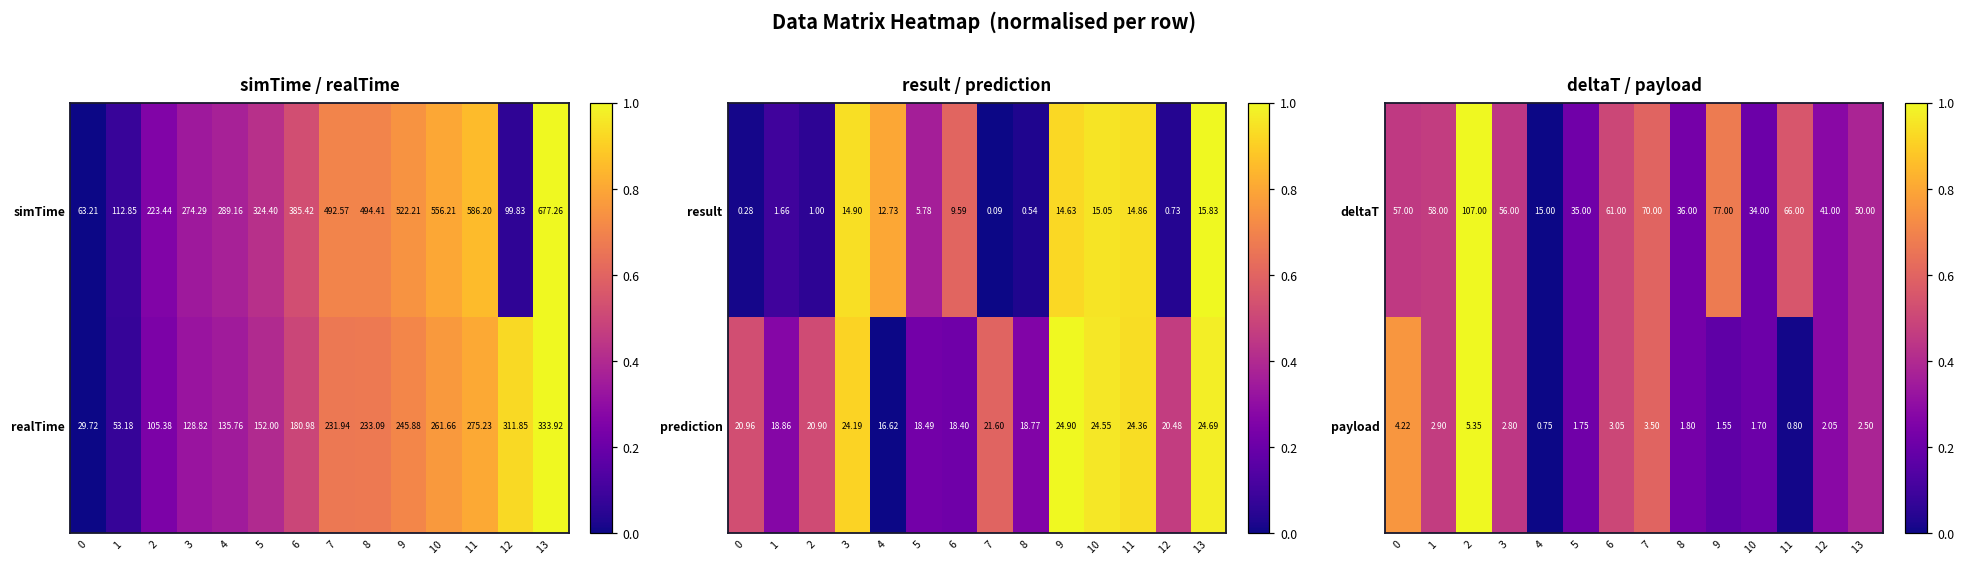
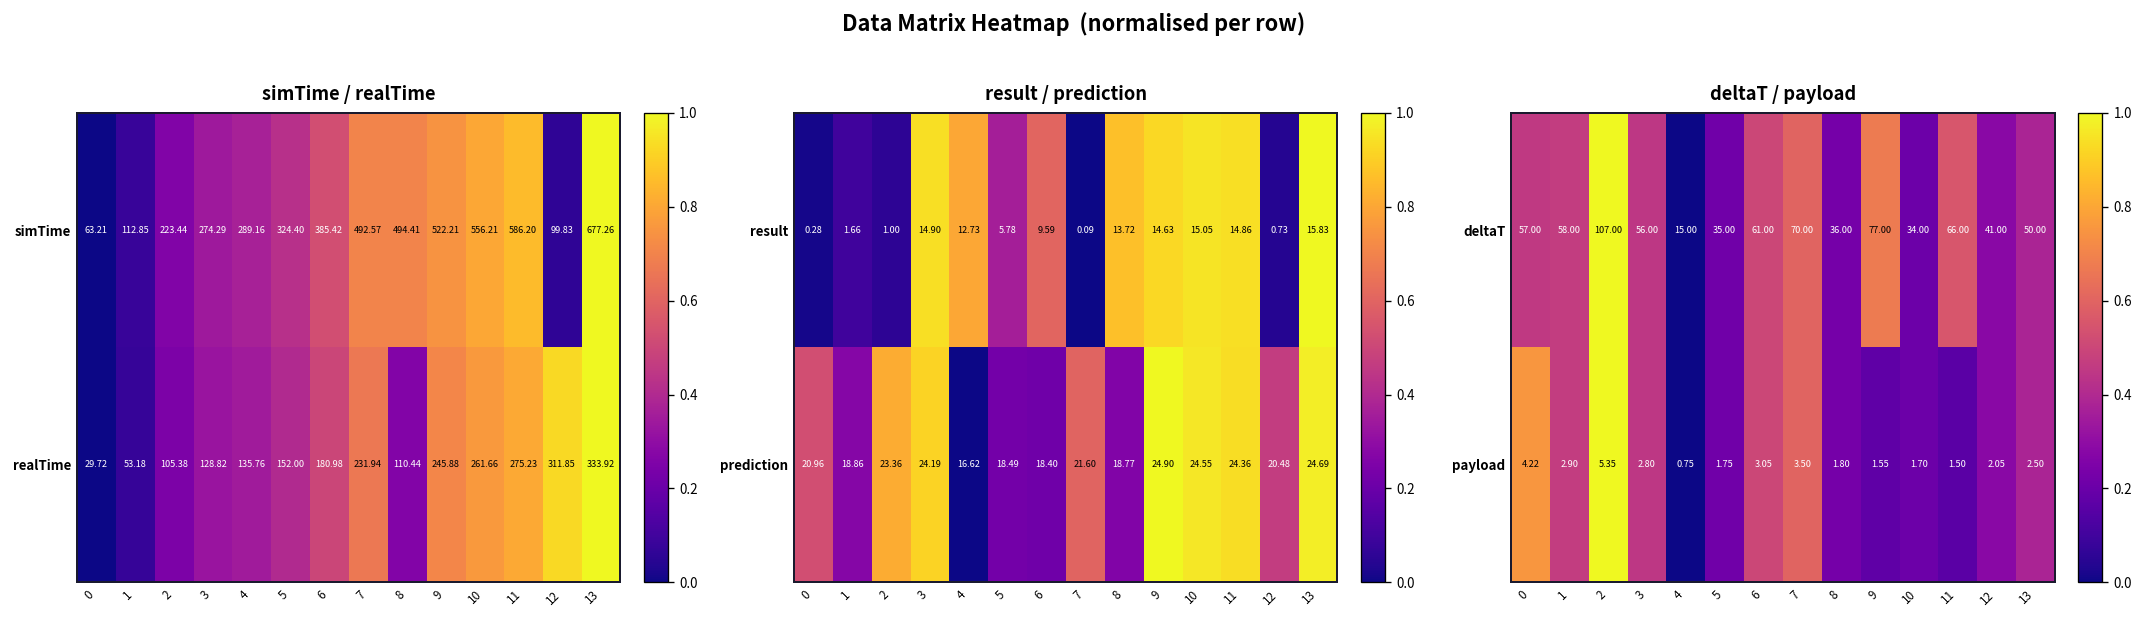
  {
    "simTime / realTime": {
      "simTime": {
        "0": 63.21,
        "1": 112.85,
        "2": 223.44,
        "3": 274.29,
        "4": 289.16,
        "5": 324.40,
        "6": 385.42,
        "7": 492.57,
        "8": 494.41,
        "9": 522.21,
        "10": 556.21,
        "11": 586.20,
        "12": 99.83,
        "13": 677.26
      },
      "realTime": {
        "0": 29.72,
        "1": 53.18,
        "2": 105.38,
        "3": 128.82,
        "4": 135.76,
        "5": 152.00,
        "6": 180.98,
        "7": 231.94,
-       "8": 233.09,
+       "8": 110.44,
        "9": 245.88,
        "10": 261.66,
        "11": 275.23,
        "12": 311.85,
        "13": 333.92
      }
    },
    "result / prediction": {
      "result": {
        "0": 0.28,
        "1": 1.66,
        "2": 1.00,
        "3": 14.90,
        "4": 12.73,
        "5": 5.78,
        "6": 9.59,
        "7": 0.09,
-       "8": 0.54,
+       "8": 13.72,
        "9": 14.63,
        "10": 15.05,
        "11": 14.86,
        "12": 0.73,
        "13": 15.83
      },
      "prediction": {
        "0": 20.96,
        "1": 18.86,
-       "2": 20.90,
+       "2": 23.36,
        "3": 24.19,
        "4": 16.62,
        "5": 18.49,
        "6": 18.40,
        "7": 21.60,
        "8": 18.77,
        "9": 24.90,
        "10": 24.55,
        "11": 24.36,
        "12": 20.48,
        "13": 24.69
      }
    },
    "deltaT / payload": {
      "deltaT": {
        "0": 57.00,
        "1": 58.00,
        "2": 107.00,
        "3": 56.00,
        "4": 15.00,
        "5": 35.00,
        "6": 61.00,
        "7": 70.00,
        "8": 36.00,
        "9": 77.00,
        "10": 34.00,
        "11": 66.00,
        "12": 41.00,
        "13": 50.00
      },
      "payload": {
        "0": 4.22,
        "1": 2.90,
        "2": 5.35,
        "3": 2.80,
        "4": 0.75,
        "5": 1.75,
        "6": 3.05,
        "7": 3.50,
        "8": 1.80,
        "9": 1.55,
        "10": 1.70,
-       "11": 0.80,
+       "11": 1.50,
        "12": 2.05,
        "13": 2.50
      }
    }
  }
